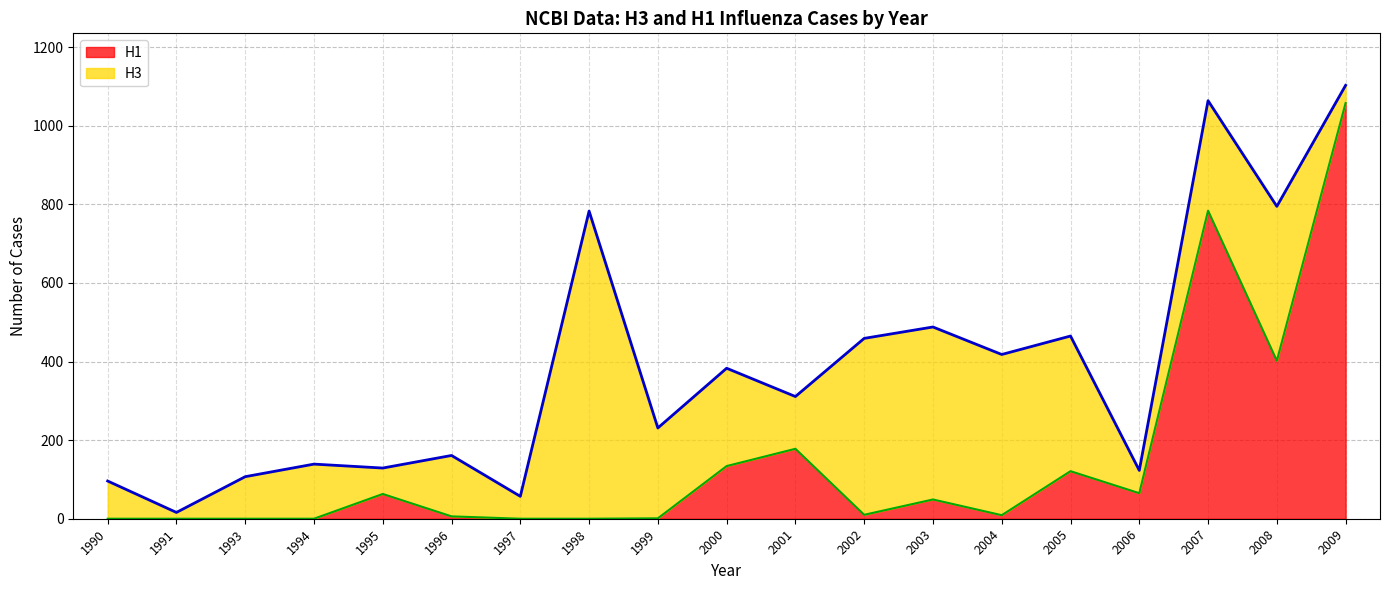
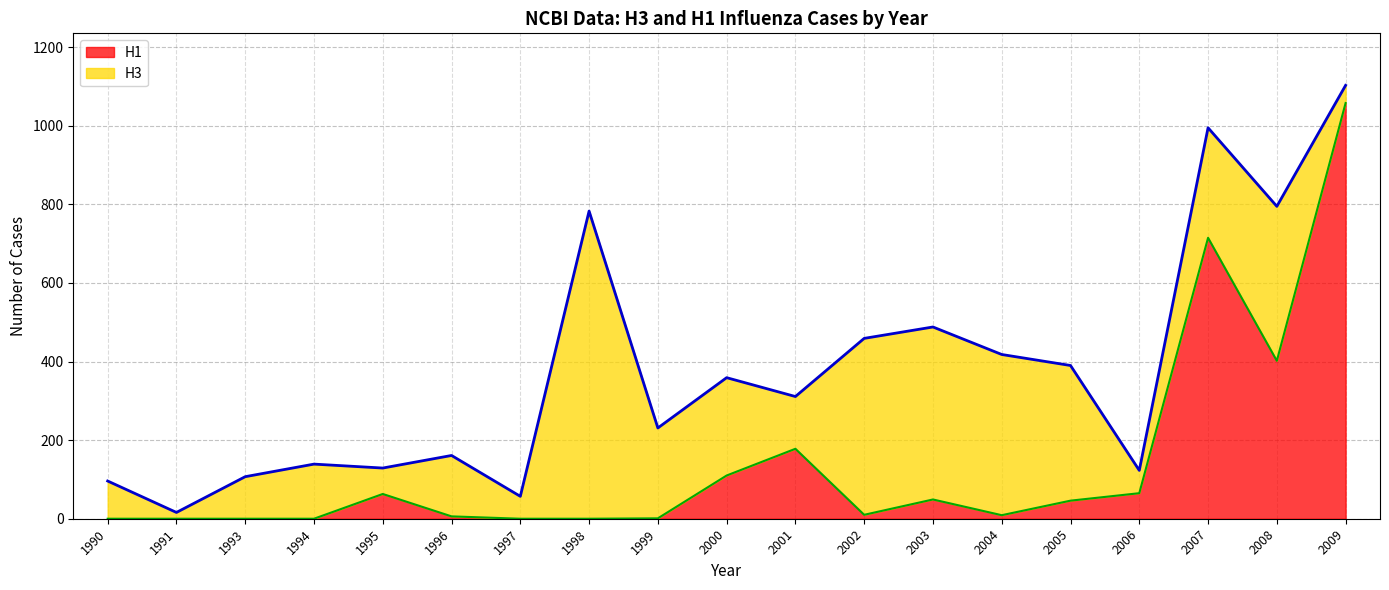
  {
    "H1": {
      "1990": 0,
      "1991": 0,
      "1993": 0,
      "1994": 0,
      "1995": 60,
      "1996": 10,
      "1997": 0,
      "1998": 0,
      "1999": 0,
-     "2000": 130,
+     "2000": 110,
      "2001": 180,
      "2002": 10,
      "2003": 50,
      "2004": 10,
-     "2005": 120,
+     "2005": 50,
      "2006": 70,
-     "2007": 780,
+     "2007": 720,
      "2008": 400,
      "2009": 1060
    },
    "H3": {
      "1990": 100,
      "1991": 20,
      "1993": 110,
      "1994": 140,
      "1995": 70,
      "1996": 160,
      "1997": 60,
      "1998": 780,
      "1999": 230,
      "2000": 250,
      "2001": 130,
      "2002": 450,
      "2003": 440,
      "2004": 410,
      "2005": 340,
      "2006": 60,
      "2007": 280,
      "2008": 390,
      "2009": 50
    }
  }
